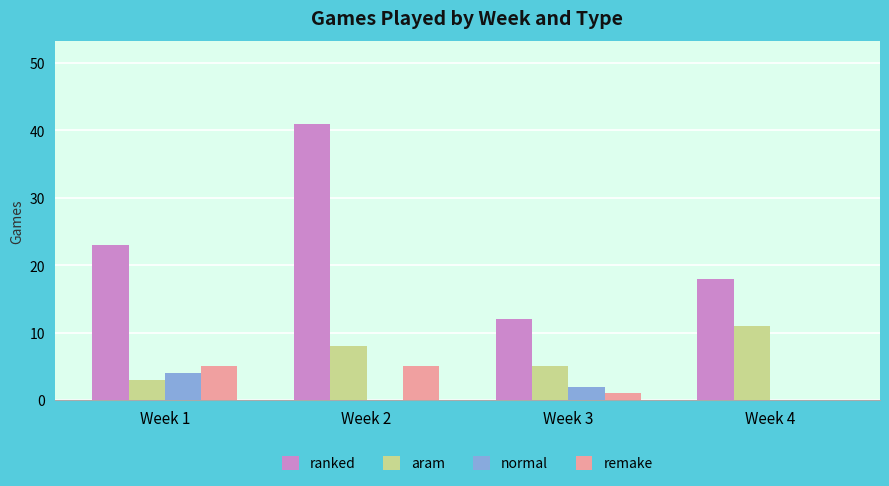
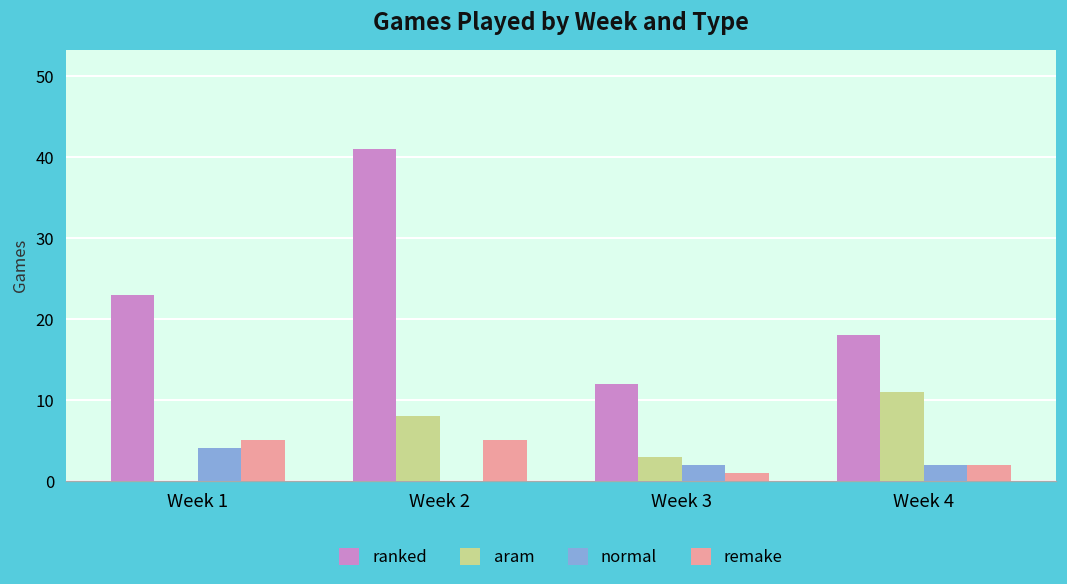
  {
    "ranked": {
      "Week 1": 23,
      "Week 2": 41,
      "Week 3": 12,
      "Week 4": 18
    },
    "aram": {
-     "Week 1": 3,
+     "Week 1": 0,
      "Week 2": 8,
-     "Week 3": 5,
+     "Week 3": 3,
      "Week 4": 11
    },
    "normal": {
      "Week 1": 4,
      "Week 2": 0,
      "Week 3": 2,
-     "Week 4": 0
+     "Week 4": 2
    },
    "remake": {
      "Week 1": 5,
      "Week 2": 5,
      "Week 3": 1,
-     "Week 4": 0
+     "Week 4": 2
    }
  }
